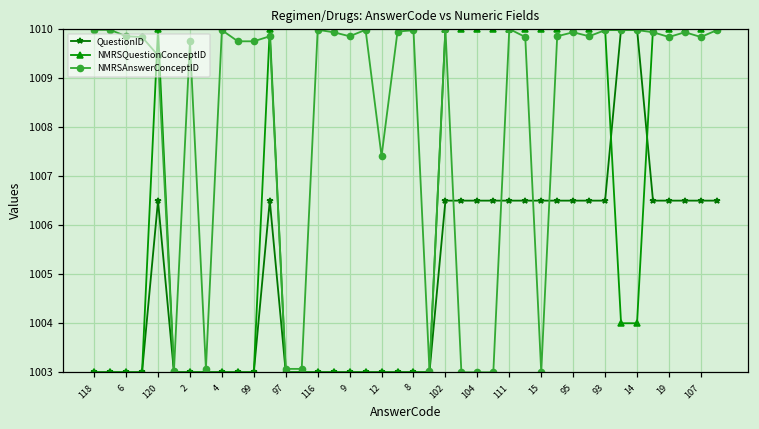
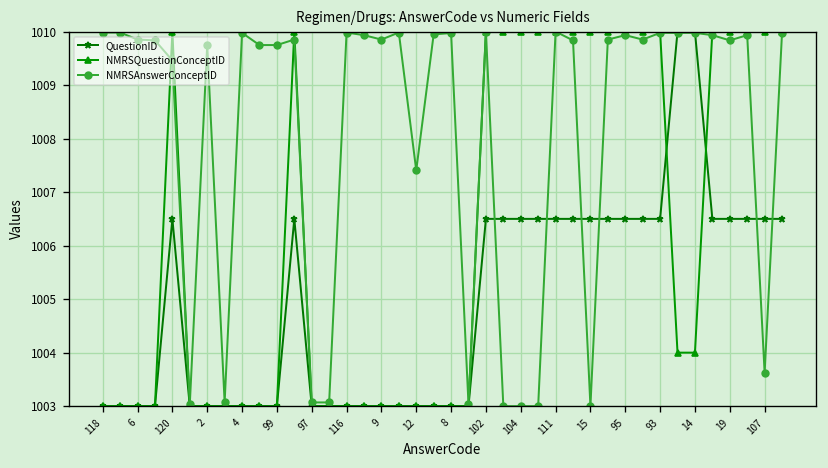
  {
    "NMRSAnswerConceptID": {
      "118": 1010.0,
      "4": 1010.0,
      "99": 1009.7,
      "97": 1003.1,
      "116": 1010.0,
      "12": 1007.4,
      "8": 1010.0,
      "104": 1003.0,
      "95": 1009.9,
-     "107": 1009.8
+     "107": 1003.6
    }
  }
